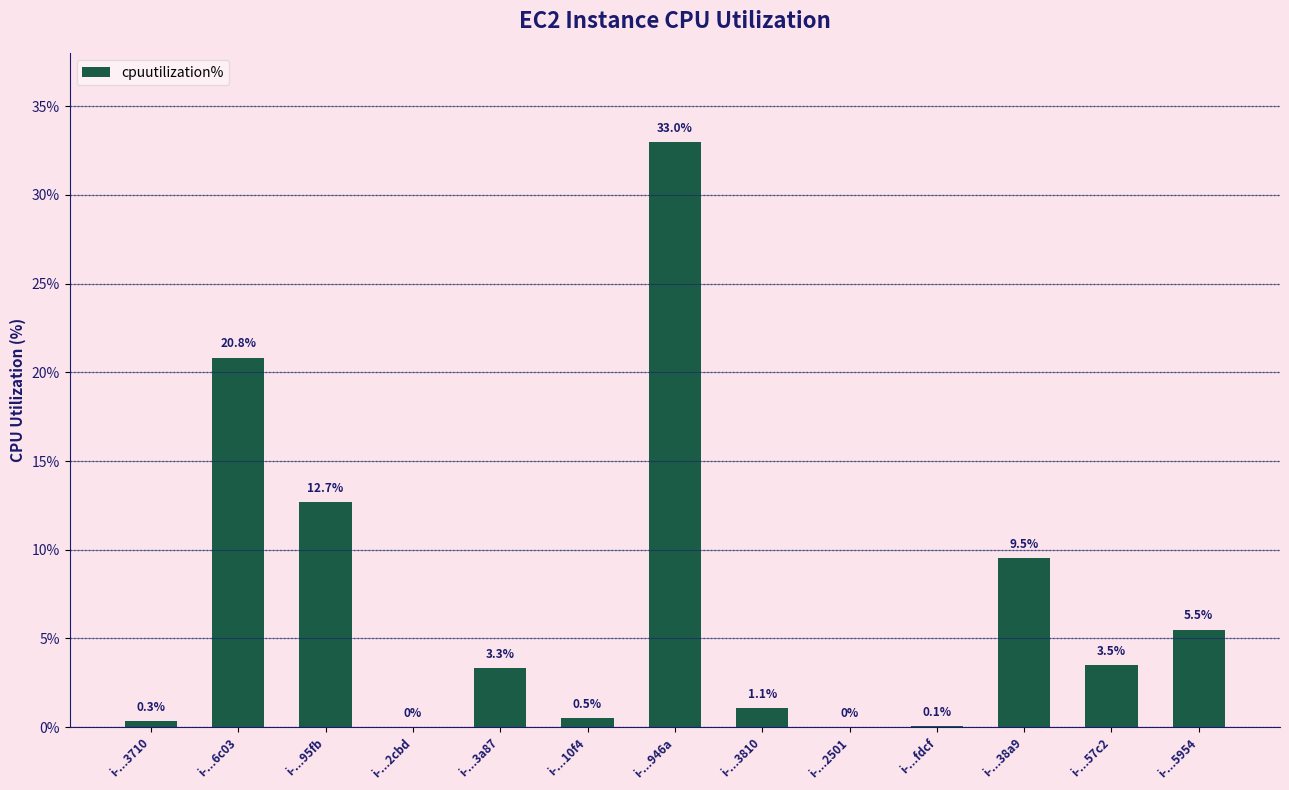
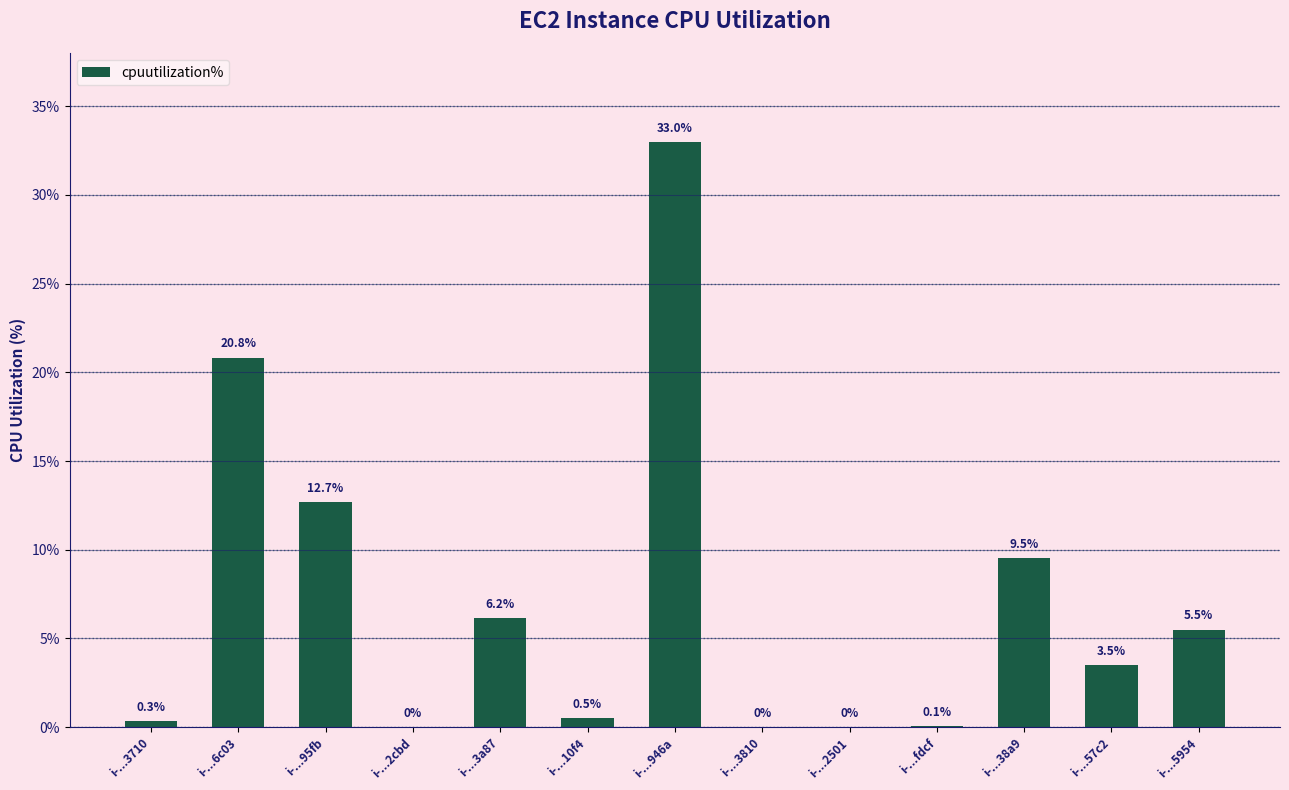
  {
    "i-...3710": "0.3%",
    "i-...6c03": "20.8%",
    "i-...95fb": "12.7%",
    "i-...2cbd": "0%",
-   "i-...3a87": "3.3%",
+   "i-...3a87": "6.2%",
    "i-...10f4": "0.5%",
    "i-...946a": "33.0%",
-   "i-...3810": "1.1%",
+   "i-...3810": "0%",
    "i-...2501": "0%",
    "i-...fdcf": "0.1%",
    "i-...38a9": "9.5%",
    "i-...57c2": "3.5%",
    "i-...5954": "5.5%"
  }
